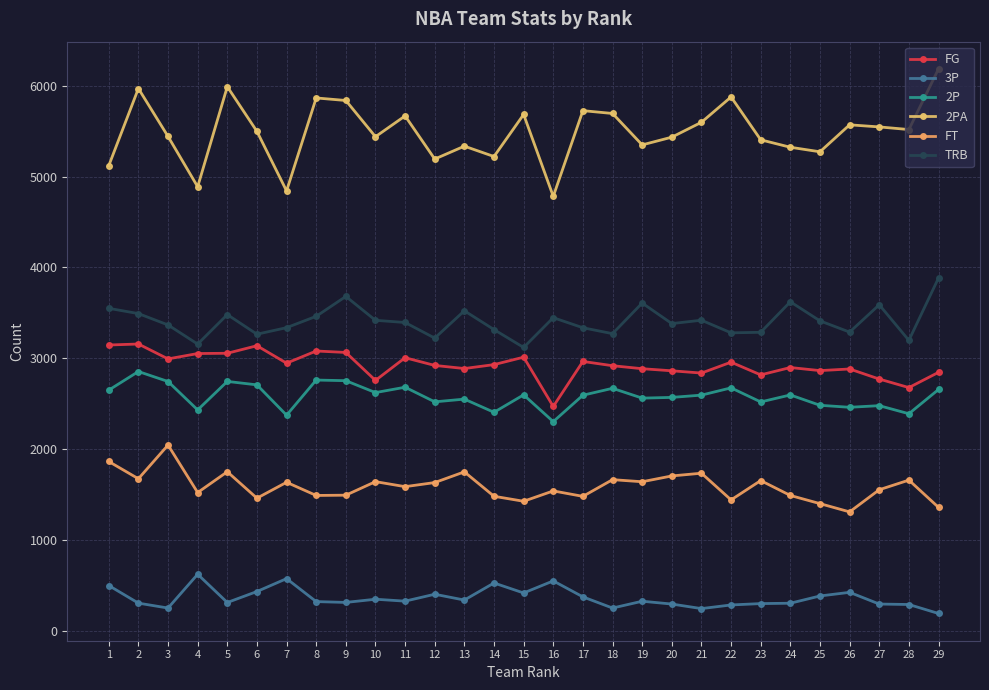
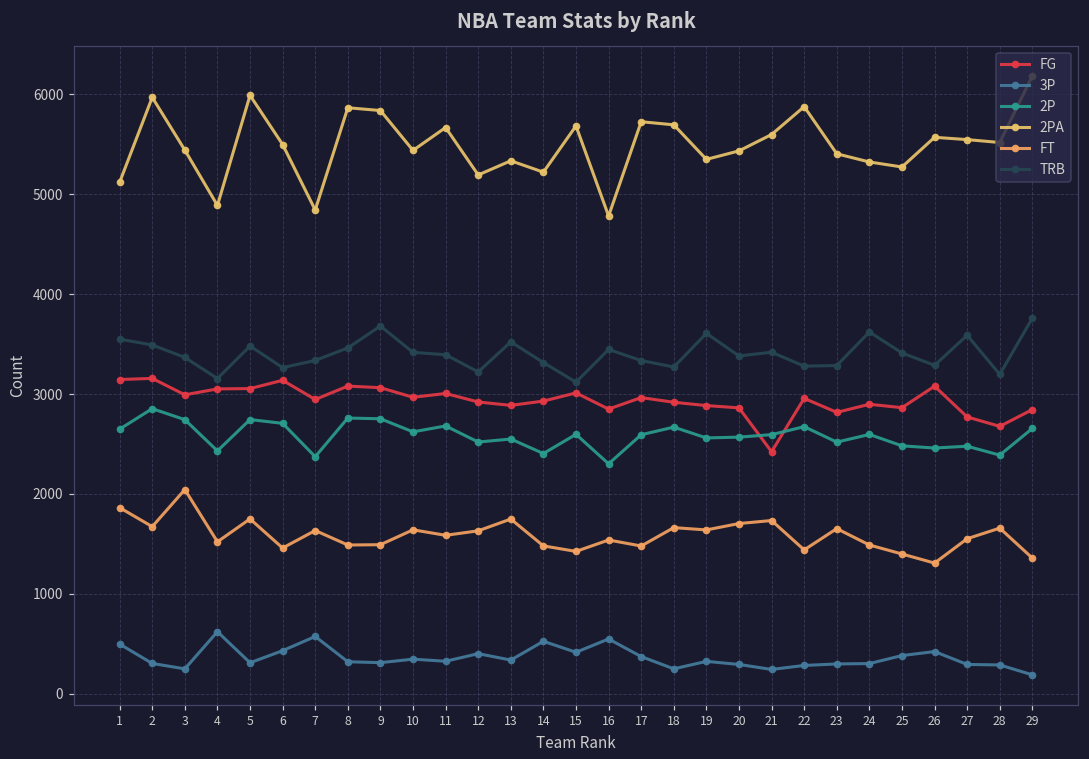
  {
    "FG": {
      "1": 3100,
      "2": 3200,
      "3": 3000,
      "4": 3100,
      "5": 3100,
      "6": 3100,
      "7": 2900,
      "8": 3100,
      "9": 3100,
-     "10": 2800,
+     "10": 3000,
      "11": 3000,
      "12": 2900,
      "13": 2900,
      "14": 2900,
      "15": 3000,
-     "16": 2500,
+     "16": 2900,
      "17": 3000,
      "18": 2900,
      "19": 2900,
      "20": 2900,
-     "21": 2800,
+     "21": 2400,
      "22": 3000,
      "23": 2800,
      "24": 2900,
      "25": 2900,
-     "26": 2900,
+     "26": 3100,
      "27": 2800,
      "28": 2700,
      "29": 2800
    },
    "TRB": {
      "1": 3600,
      "2": 3500,
      "3": 3400,
      "4": 3200,
      "5": 3500,
      "6": 3300,
      "7": 3300,
      "8": 3500,
      "9": 3700,
      "10": 3400,
      "11": 3400,
      "12": 3200,
      "13": 3500,
      "14": 3300,
      "15": 3100,
      "16": 3400,
      "17": 3300,
      "18": 3300,
      "19": 3600,
      "20": 3400,
      "21": 3400,
      "22": 3300,
      "23": 3300,
      "24": 3600,
      "25": 3400,
      "26": 3300,
      "27": 3600,
      "28": 3200,
-     "29": 3900
+     "29": 3800
    }
  }
